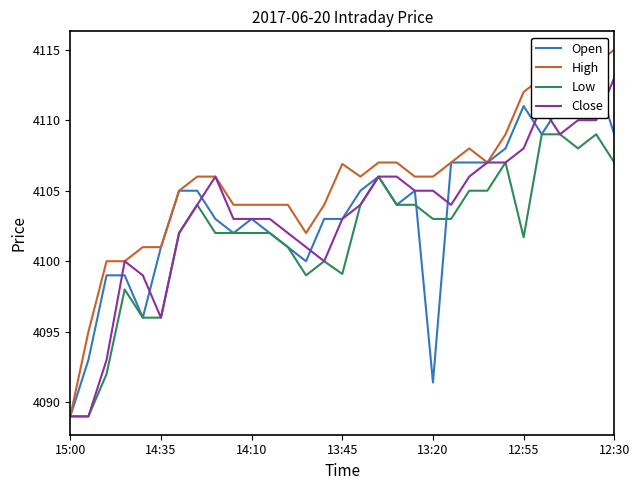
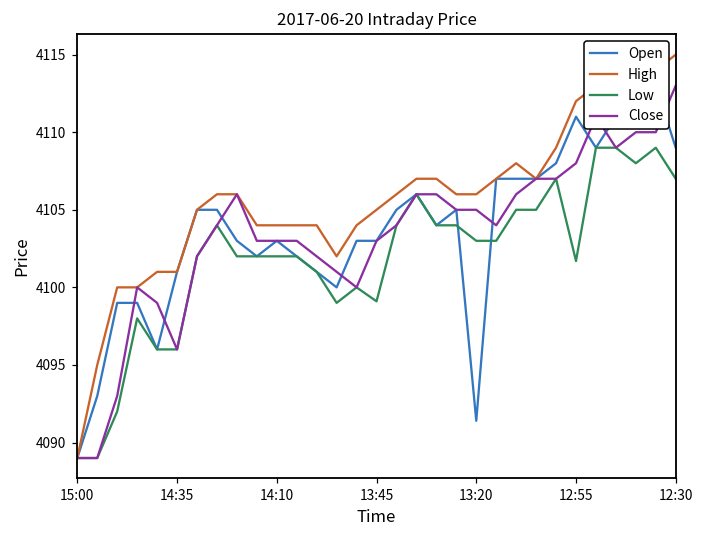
  {
    "Open": {
      "13:20": 4091.4,
      "12:55": 4111.0,
      "12:30": 4109.0
    },
    "High": {
      "14:10": 4104.0,
-     "13:45": 4106.9,
+     "13:45": 4105.0,
      "13:20": 4106.0,
      "12:55": 4112.0,
      "12:30": 4115.0
    },
    "Low": {
      "14:10": 4102.0,
      "13:45": 4099.1,
      "13:20": 4103.0,
      "12:55": 4101.7,
      "12:30": 4107.0
    },
    "Close": {
      "13:20": 4105.0,
      "12:55": 4108.0,
      "12:30": 4113.0
    }
  }
